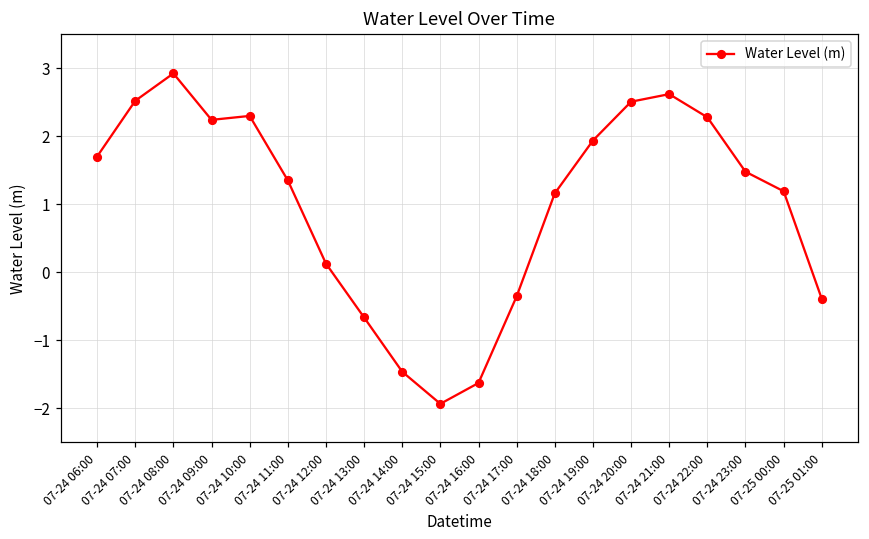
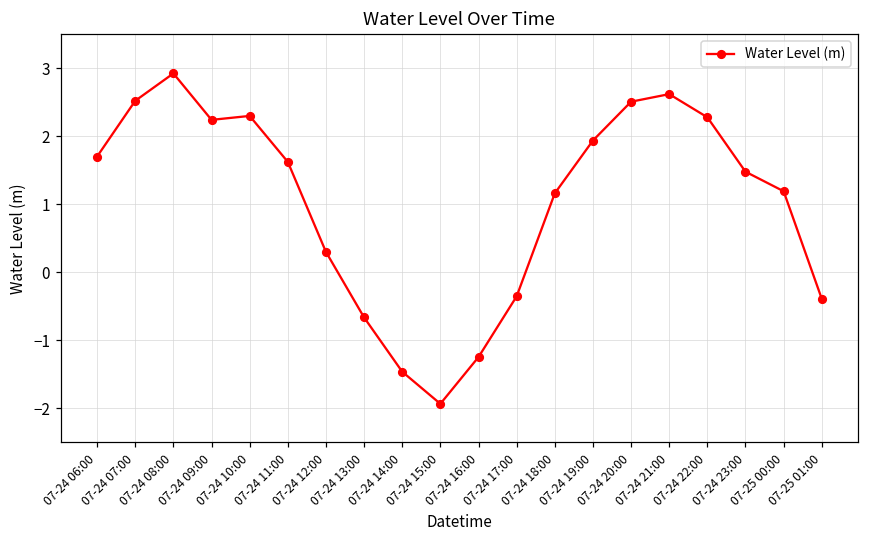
  {
    "07-24 06:00": 1.7,
    "07-24 07:00": 2.5,
    "07-24 08:00": 2.9,
    "07-24 09:00": 2.2,
    "07-24 10:00": 2.3,
-   "07-24 11:00": 1.4,
-   "07-24 12:00": 0.1,
+   "07-24 11:00": 1.6,
+   "07-24 12:00": 0.3,
    "07-24 13:00": -0.7,
    "07-24 14:00": -1.5,
    "07-24 15:00": -1.9,
-   "07-24 16:00": -1.6,
+   "07-24 16:00": -1.2,
    "07-24 17:00": -0.4,
    "07-24 18:00": 1.2,
    "07-24 19:00": 1.9,
    "07-24 20:00": 2.5,
    "07-24 21:00": 2.6,
    "07-24 22:00": 2.3,
    "07-24 23:00": 1.5,
    "07-25 00:00": 1.2,
    "07-25 01:00": -0.4
  }
